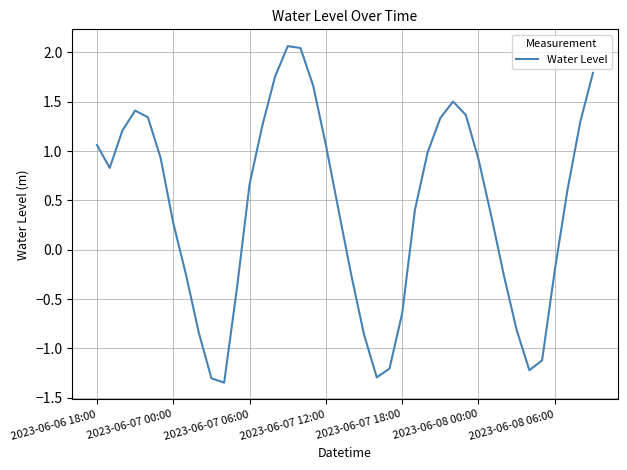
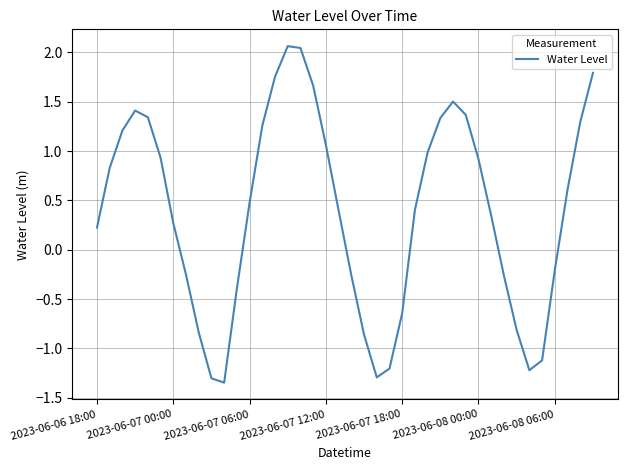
  {
-   "2023-06-06 18:00": 1.1,
+   "2023-06-06 18:00": 0.2,
    "2023-06-07 00:00": 0.3,
-   "2023-06-07 06:00": 0.7,
+   "2023-06-07 06:00": 0.5,
    "2023-06-07 12:00": 1.1,
    "2023-06-07 18:00": -0.6,
    "2023-06-08 00:00": 0.9,
    "2023-06-08 06:00": -0.2
  }
